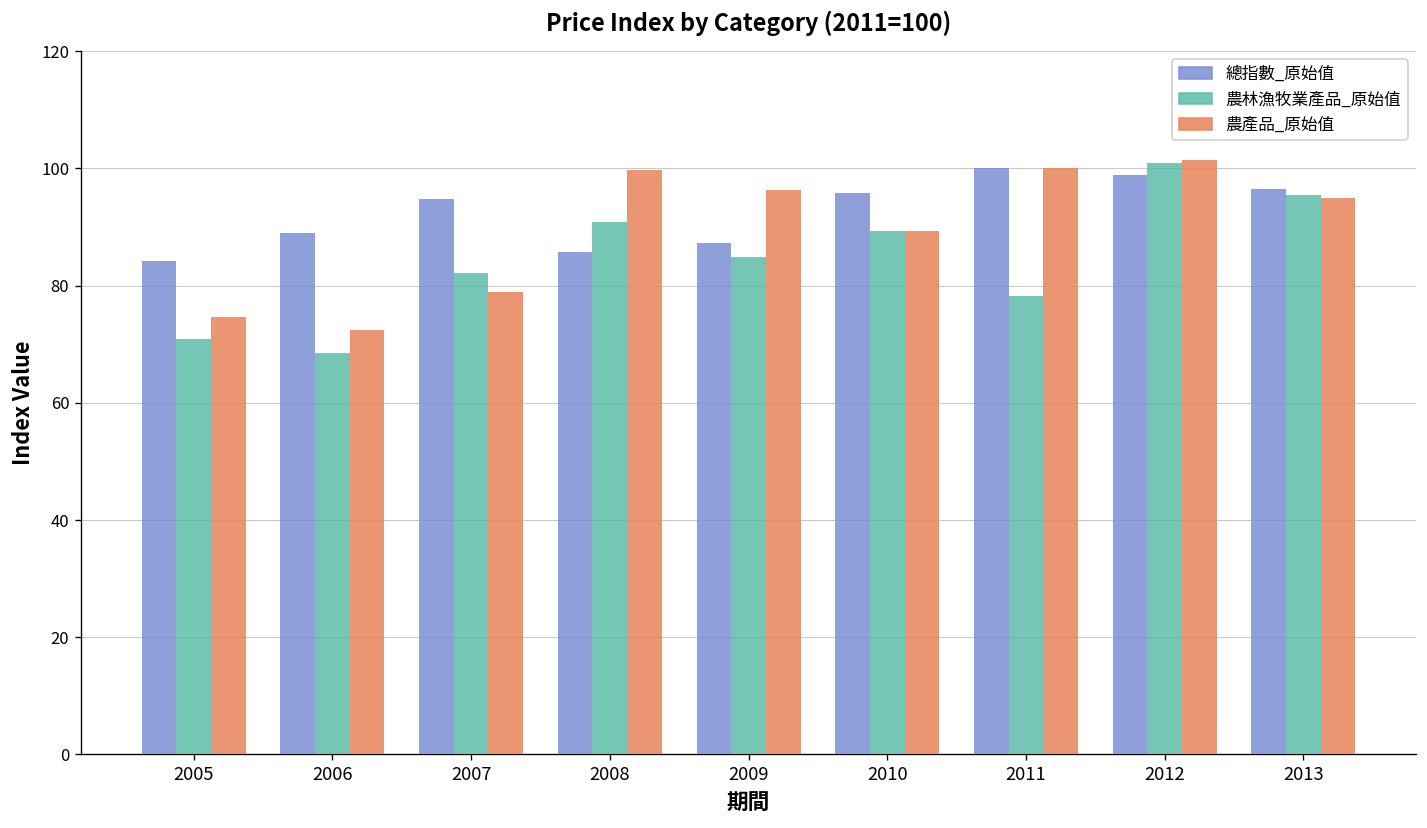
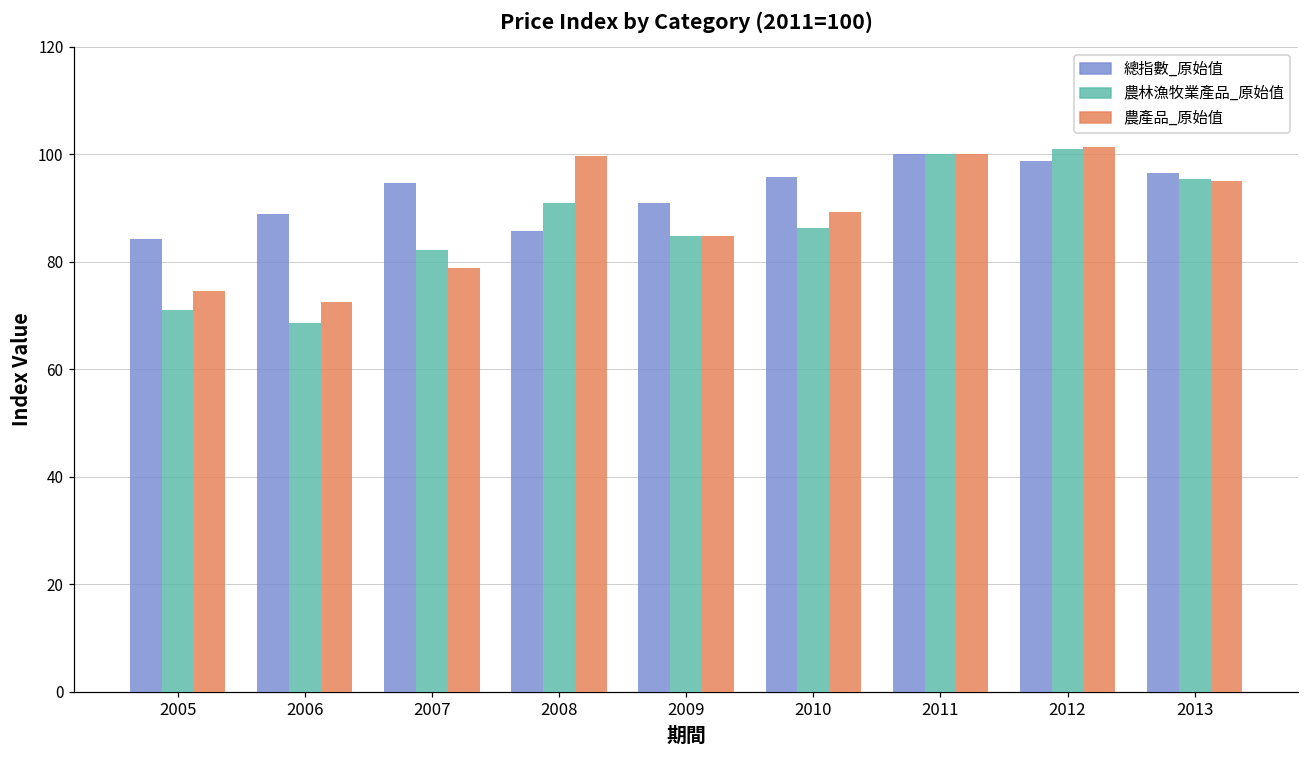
  {
    "總指數_原始值": {
      "2005": 84,
      "2006": 89,
      "2007": 95,
      "2008": 86,
-     "2009": 87,
+     "2009": 91,
      "2010": 96,
      "2011": 100,
      "2012": 99,
      "2013": 96
    },
    "農林漁牧業產品_原始值": {
      "2005": 71,
      "2006": 69,
      "2007": 82,
      "2008": 91,
      "2009": 85,
-     "2010": 89,
-     "2011": 78,
+     "2010": 86,
+     "2011": 100,
      "2012": 101,
      "2013": 95
    },
    "農產品_原始值": {
      "2005": 75,
      "2006": 72,
      "2007": 79,
      "2008": 100,
-     "2009": 96,
+     "2009": 85,
      "2010": 89,
      "2011": 100,
      "2012": 101,
      "2013": 95
    }
  }
